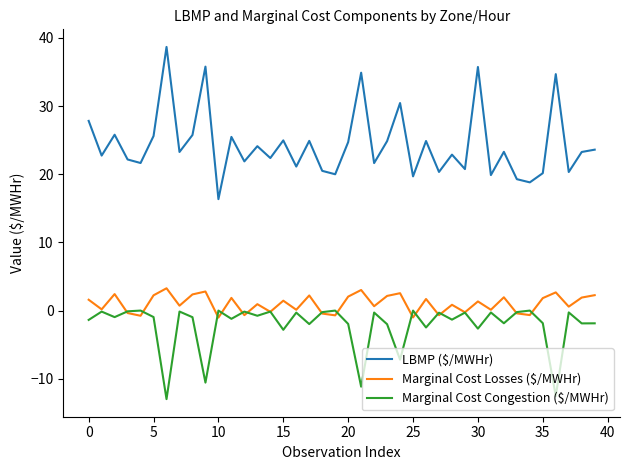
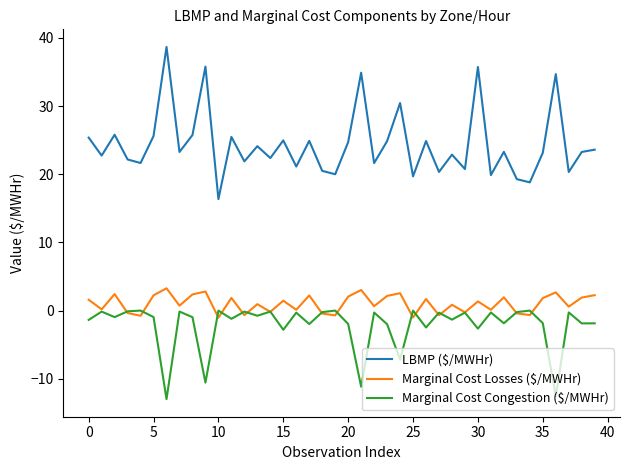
  {
    "LBMP ($/MWHr)": {
-     "0": 28,
+     "0": 25,
      "5": 26,
      "10": 16,
      "15": 25,
      "20": 25,
      "25": 20,
      "30": 36,
-     "35": 20
+     "35": 23
    },
    "Marginal Cost Losses ($/MWHr)": {
      "0": 2,
      "5": 2,
      "10": -1,
      "15": 1,
      "20": 2,
      "25": -1,
      "30": 1,
      "35": 2
    },
    "Marginal Cost Congestion ($/MWHr)": {
      "0": -1,
      "5": -1,
      "10": 0,
      "15": -3,
      "20": -2,
      "25": 0,
      "30": -3,
      "35": -2
    }
  }
